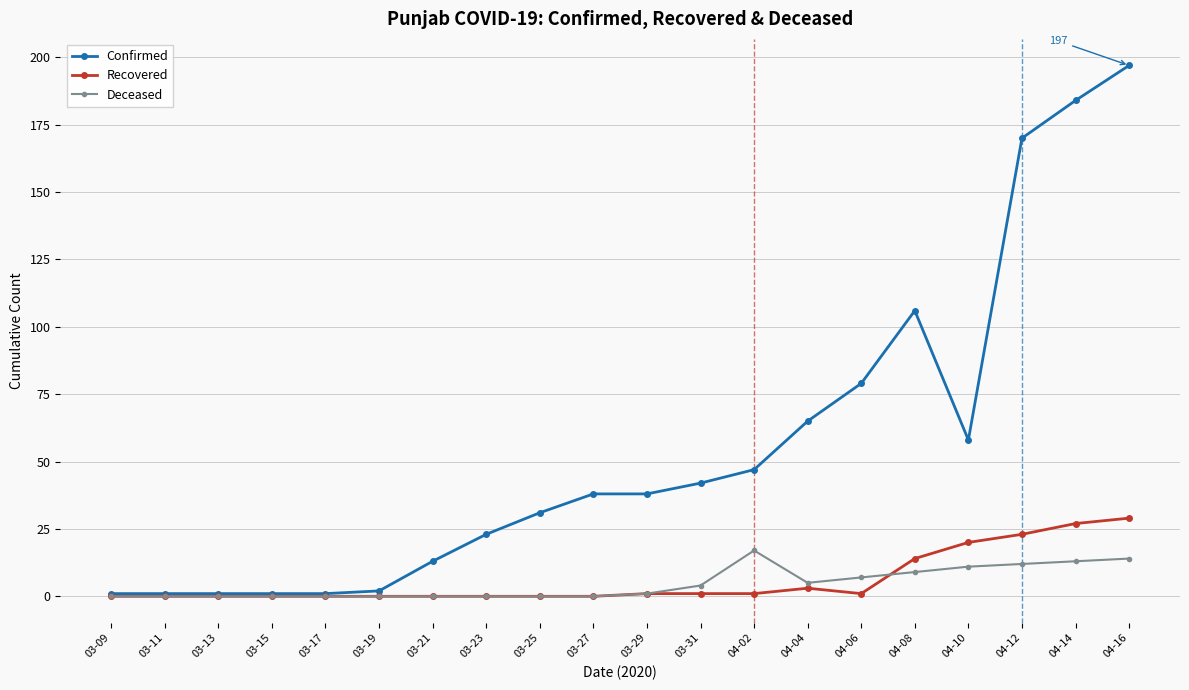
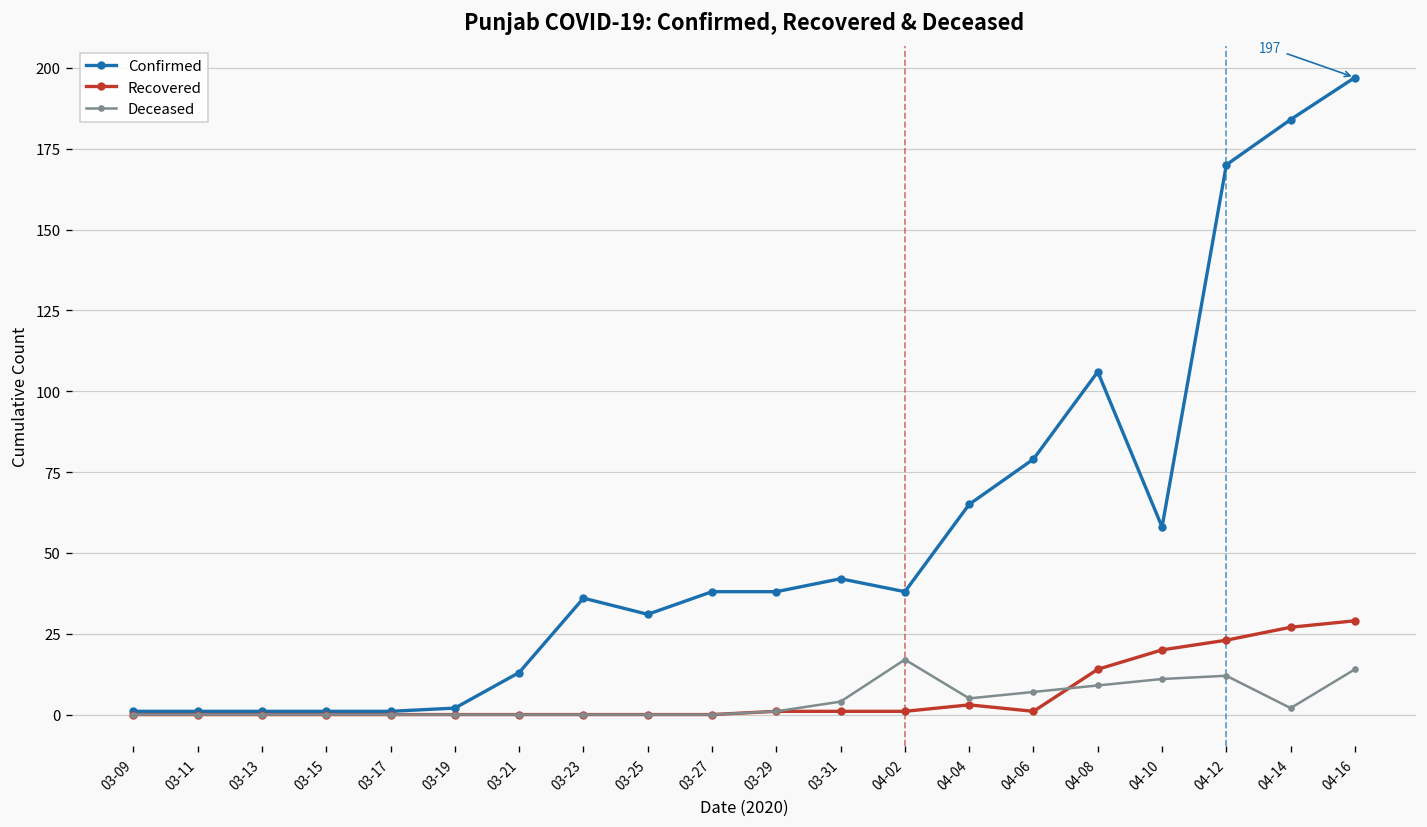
  {
    "Confirmed": {
      "03-09": 1,
      "03-11": 1,
      "03-13": 1,
      "03-15": 1,
      "03-17": 1,
      "03-19": 2,
      "03-21": 13,
-     "03-23": 23,
+     "03-23": 36,
      "03-25": 31,
      "03-27": 38,
      "03-29": 38,
      "03-31": 42,
-     "04-02": 47,
+     "04-02": 38,
      "04-04": 65,
      "04-06": 79,
      "04-08": 106,
      "04-10": 58,
      "04-12": 170,
      "04-14": 184
    },
    "Recovered": {
      "03-31": 1,
      "04-02": 1,
      "04-04": 3,
      "04-06": 1,
      "04-08": 14,
      "04-10": 20,
      "04-12": 23,
      "04-14": 27,
      "04-16": 29
    },
    "Deceased": {
      "03-31": 4,
      "04-02": 17,
      "04-04": 5,
      "04-06": 7,
      "04-08": 9,
      "04-10": 11,
      "04-12": 12,
-     "04-14": 13,
+     "04-14": 2,
      "04-16": 14
    }
  }
